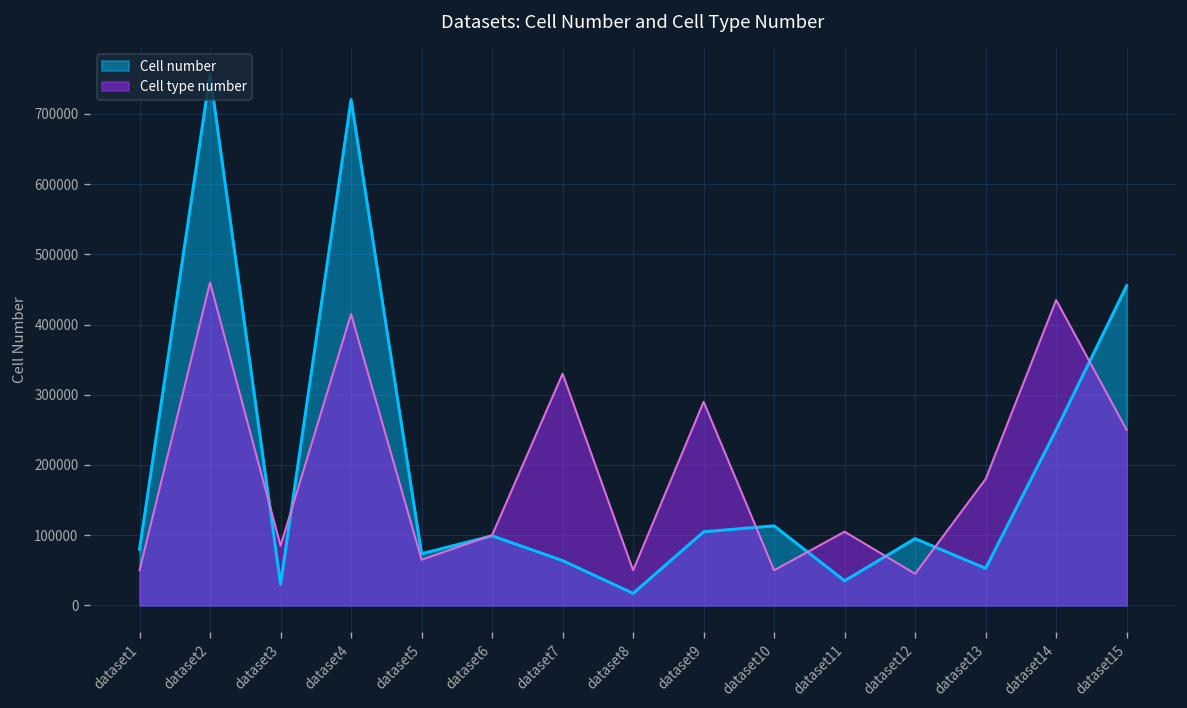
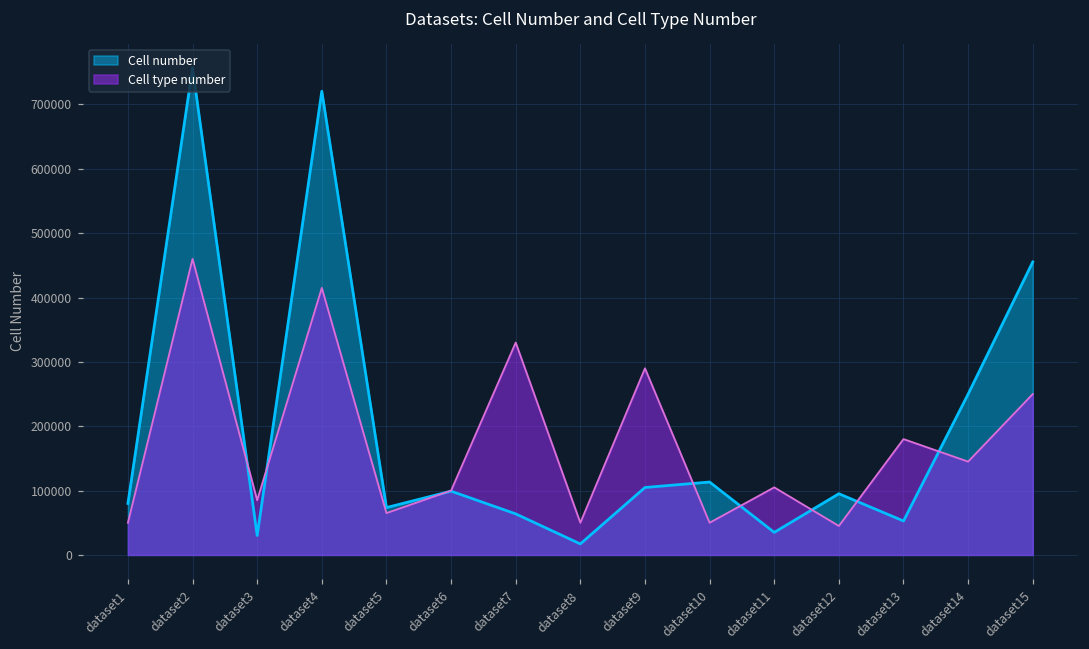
  {
    "Cell number": {
      "dataset1": 80000,
      "dataset3": 30000,
      "dataset4": 720000,
      "dataset5": 70000,
      "dataset7": 60000,
      "dataset8": 20000,
      "dataset9": 100000,
      "dataset10": 110000,
      "dataset11": 40000,
      "dataset12": 100000,
      "dataset13": 50000,
      "dataset14": 250000,
      "dataset15": 460000
    },
    "Cell type number": {
      "dataset1": 50000,
      "dataset2": 460000,
      "dataset3": 90000,
      "dataset4": 420000,
      "dataset5": 70000,
      "dataset7": 330000,
      "dataset8": 50000,
      "dataset9": 290000,
      "dataset10": 50000,
      "dataset11": 110000,
      "dataset12": 50000,
      "dataset13": 180000,
-     "dataset14": 440000,
+     "dataset14": 150000,
      "dataset15": 250000
    }
  }
